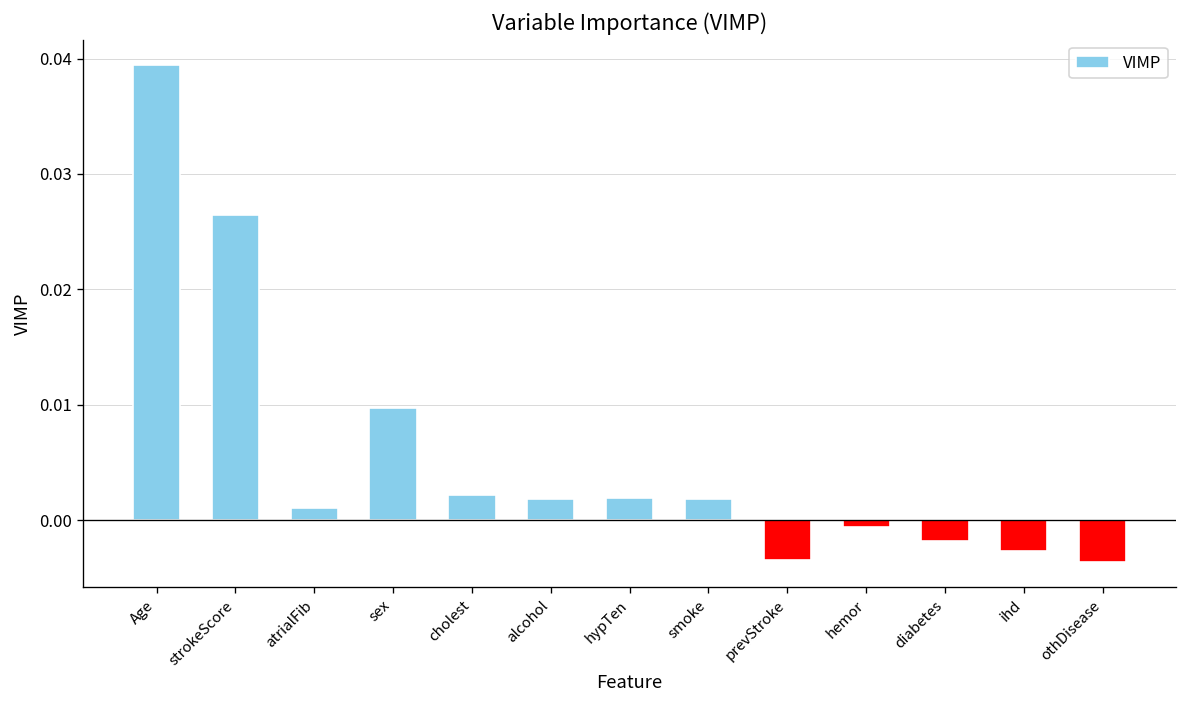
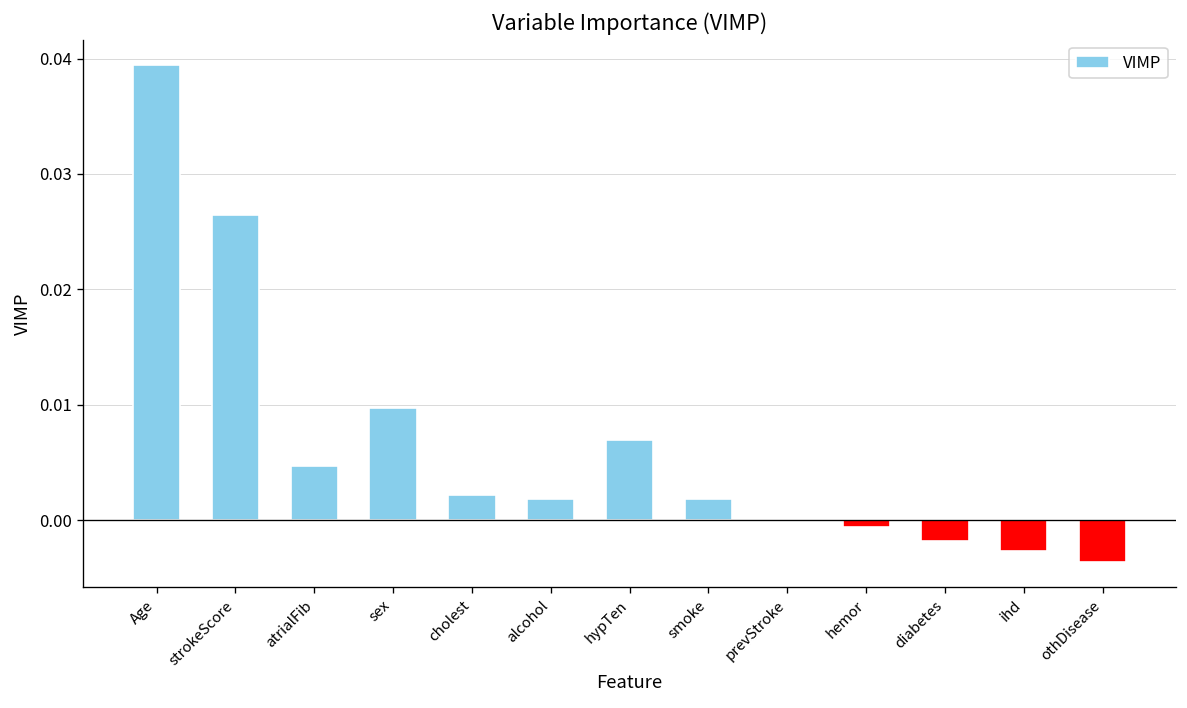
  {
    "Age": 0.039,
    "strokeScore": 0.026,
-   "atrialFib": 0.001,
+   "atrialFib": 0.005,
    "sex": 0.010,
    "cholest": 0.002,
    "alcohol": 0.002,
-   "hypTen": 0.002,
+   "hypTen": 0.007,
    "smoke": 0.002,
-   "prevStroke": -0.003,
+   "prevStroke": 0.000,
    "hemor": -0.001,
    "diabetes": -0.002,
    "ihd": -0.003,
    "othDisease": -0.004
  }
